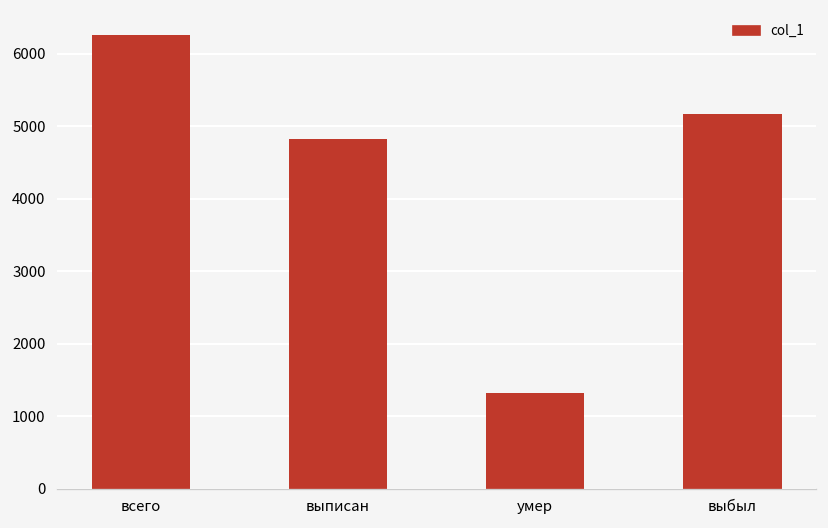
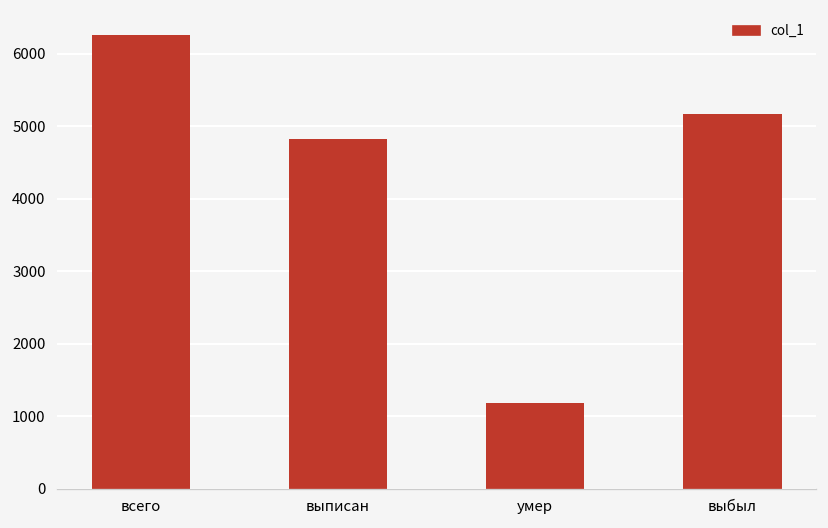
  {
    "всего": 6300,
    "выписан": 4800,
-   "умер": 1300,
+   "умер": 1200,
    "выбыл": 5200
  }
